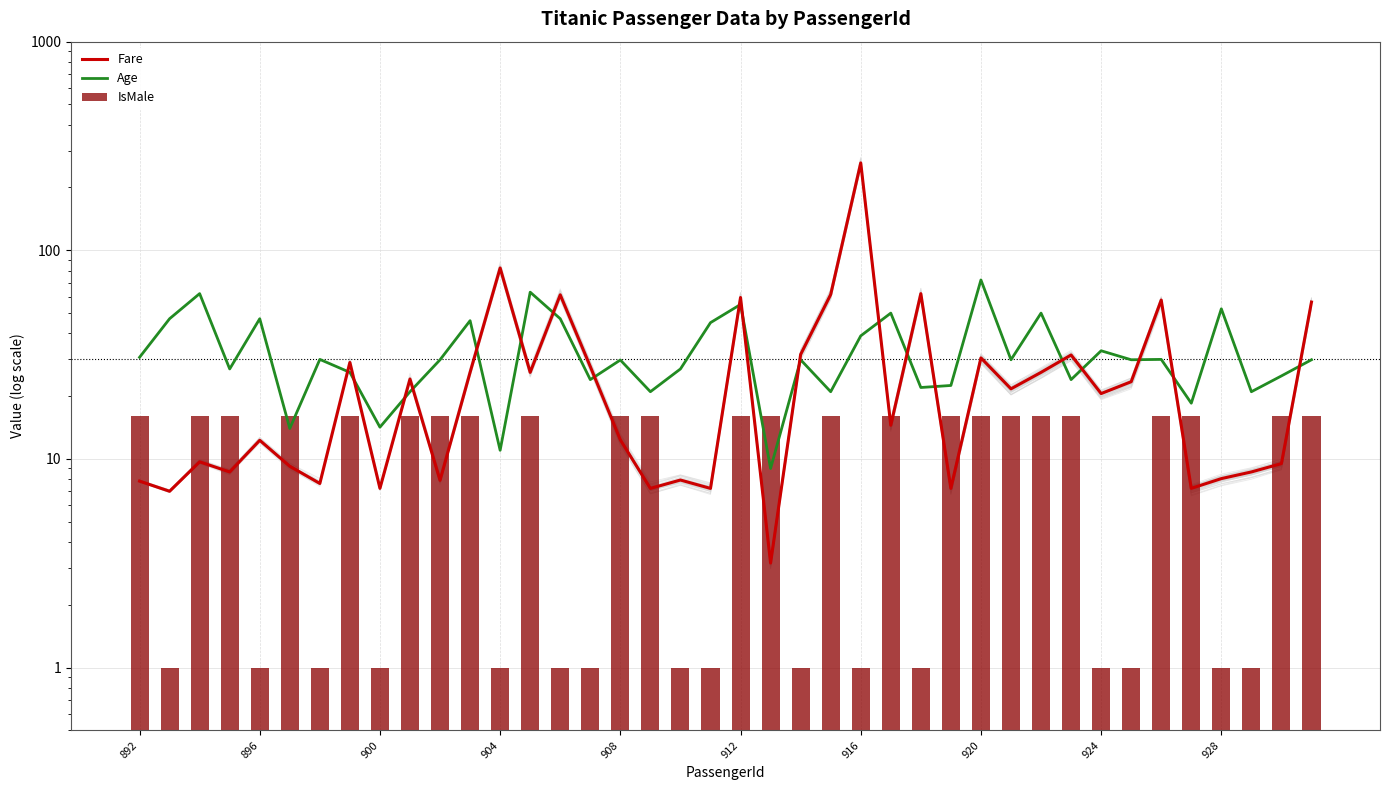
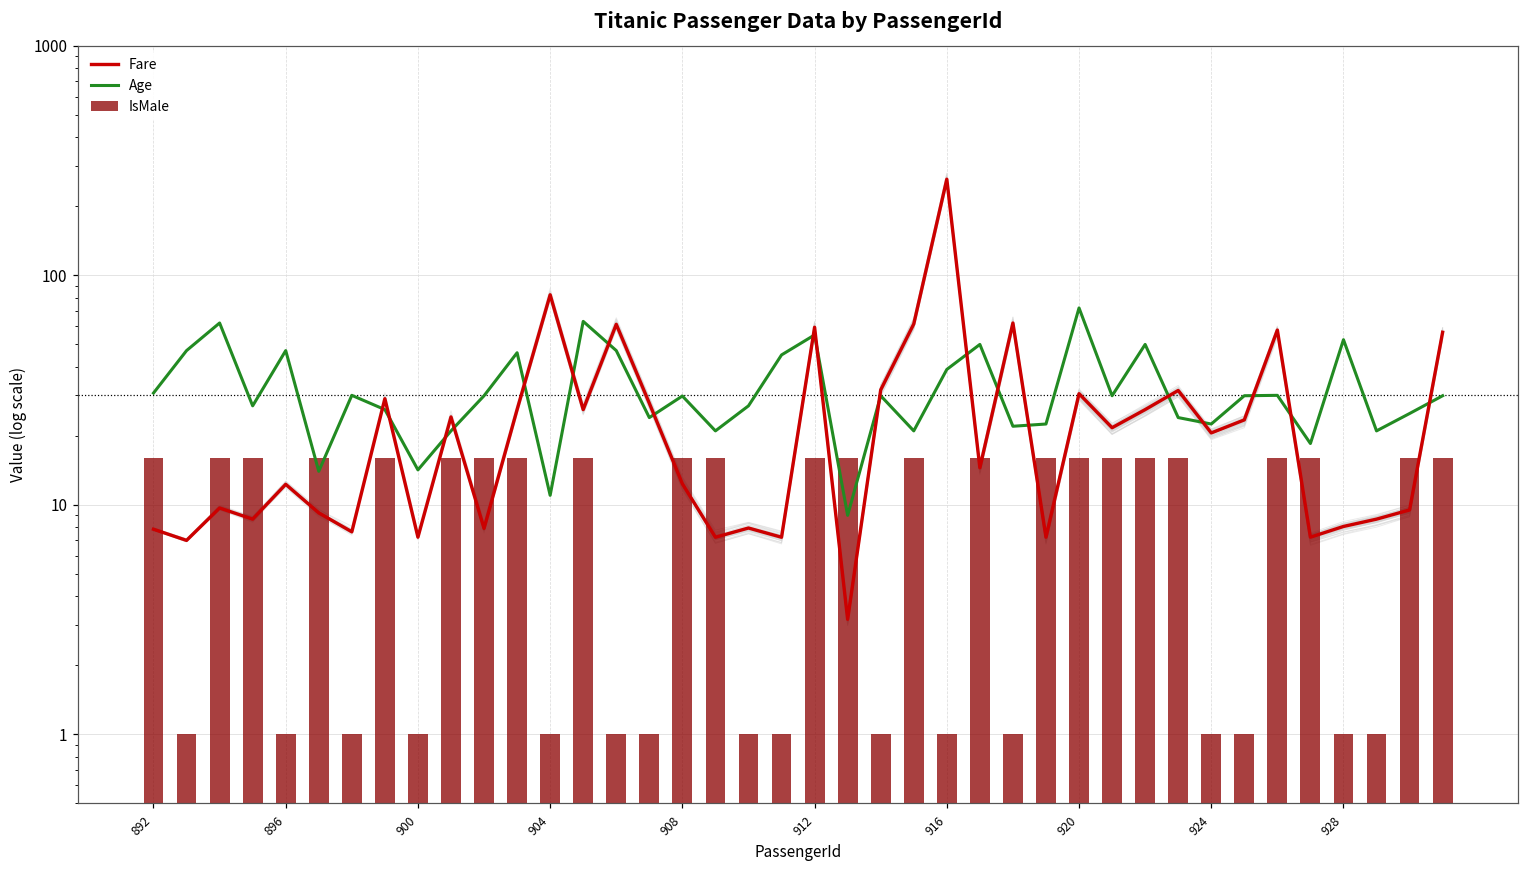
  {
    "IsMale": {
      "892": 16,
      "896": 1,
      "900": 1,
      "904": 1,
      "908": 16,
      "912": 16,
      "916": 1,
      "920": 16,
      "924": 1,
      "928": 1
    },
    "Age": {
      "892": 31,
      "896": 47,
      "900": 14,
      "904": 11,
      "908": 30,
      "916": 39,
      "920": 72,
-     "924": 33,
+     "924": 23,
      "928": 52
    }
  }
